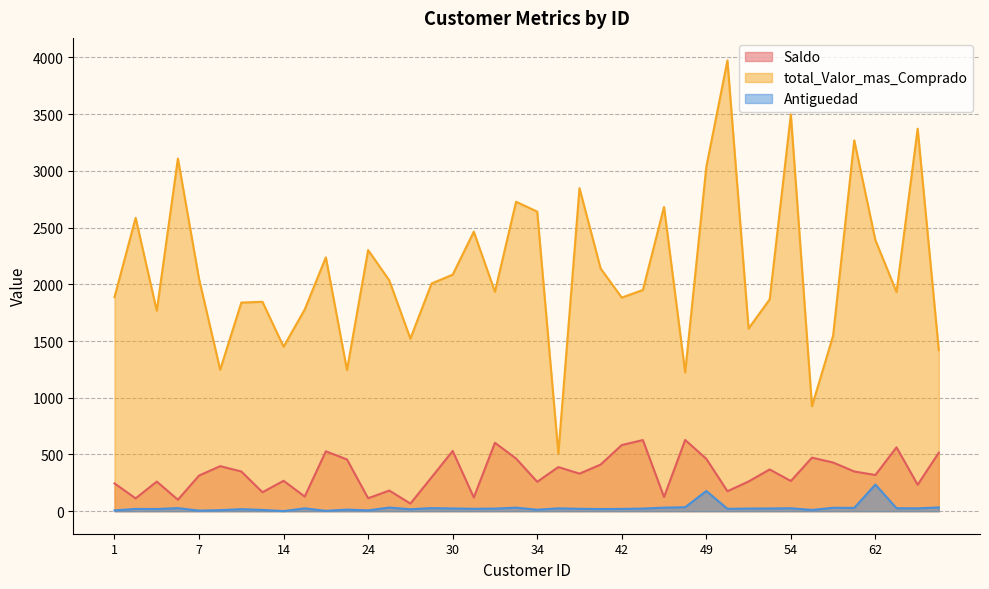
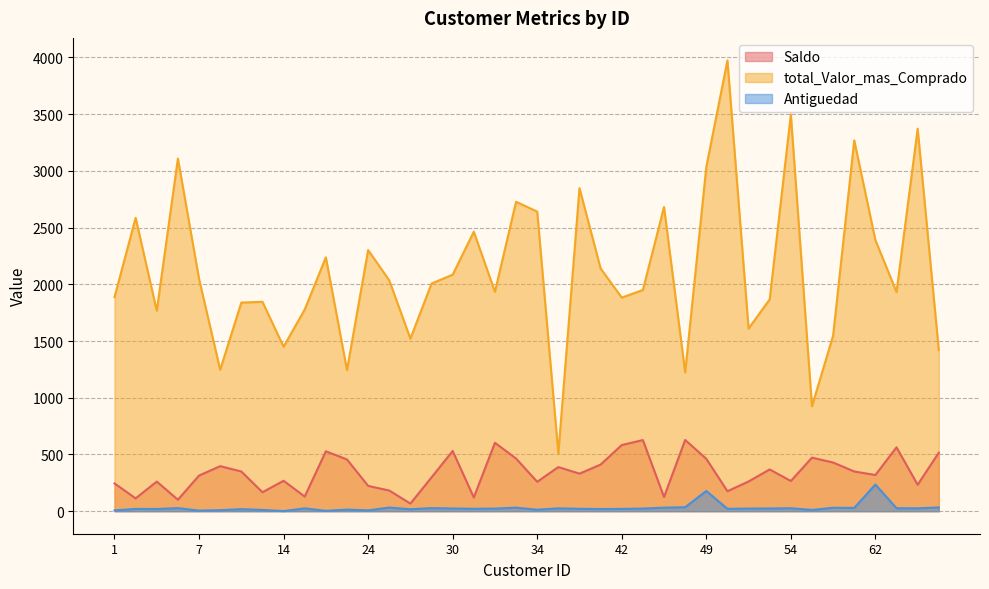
  {
    "Saldo": {
-     "24": 110,
+     "24": 220,
      "42": 580,
      "49": 460,
      "54": 270,
      "62": 320
    },
    "total_Valor_mas_Comprado": {
      "24": 2300,
      "42": 1880,
      "49": 3030,
      "54": 3500,
      "62": 2390
    },
    "Antiguedad": {
      "24": 10,
      "42": 20,
      "49": 180,
      "54": 30,
      "62": 240
    }
  }
